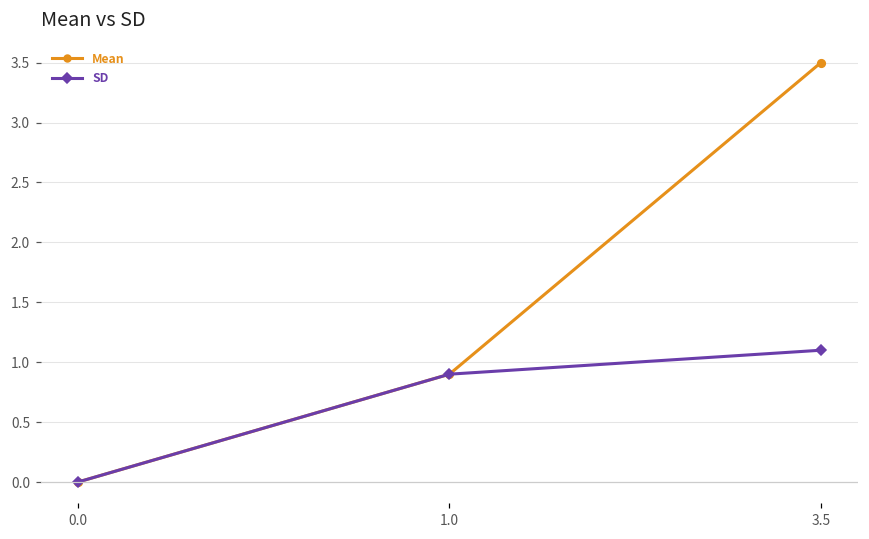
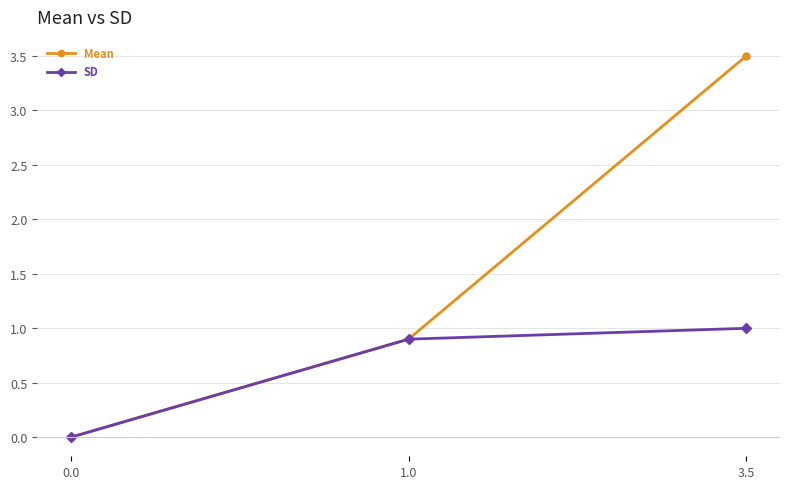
  {
    "Mean": {
      "3.5": 3.5
    },
    "SD": {
-     "3.5": 1.1
+     "3.5": 1.0
    }
  }
